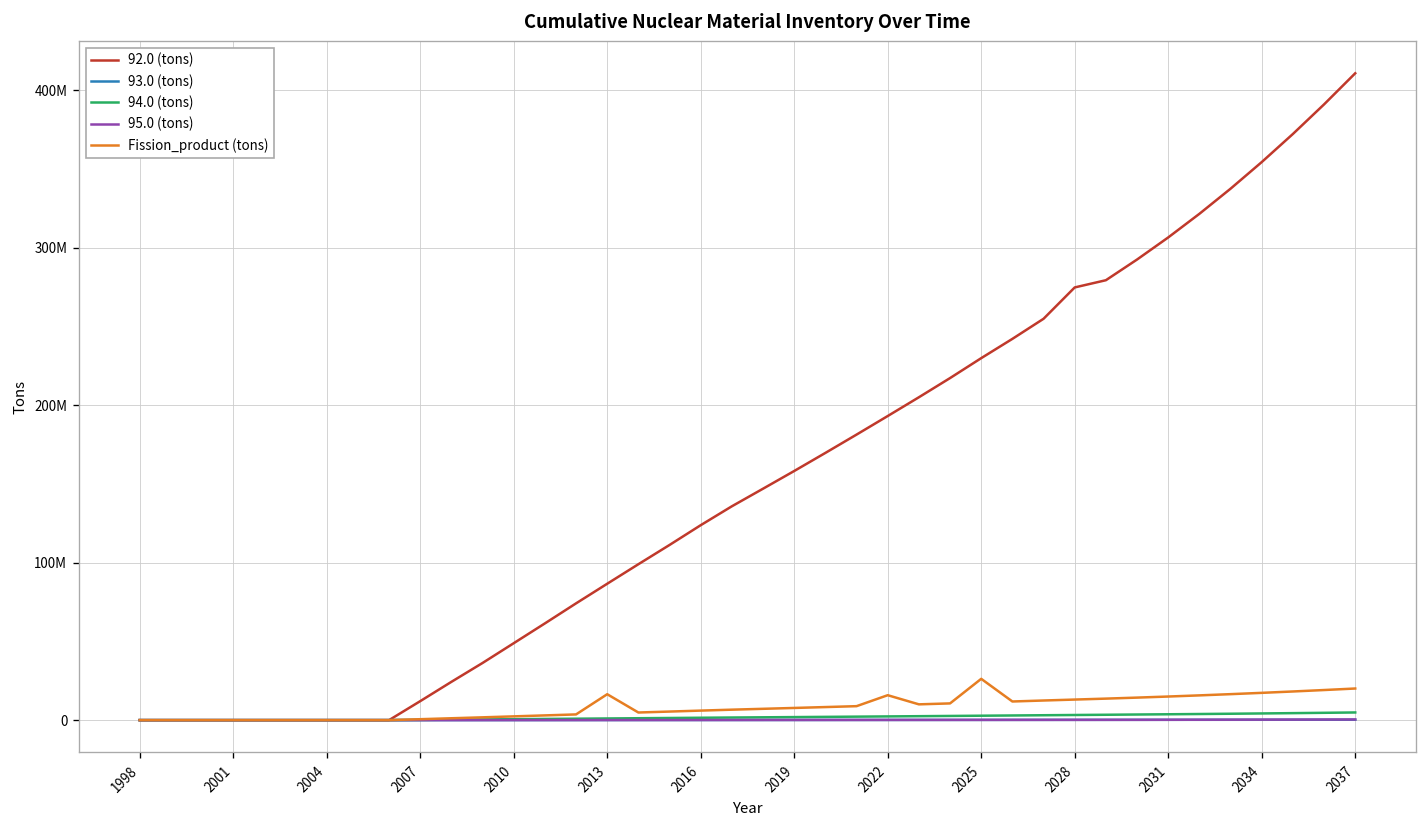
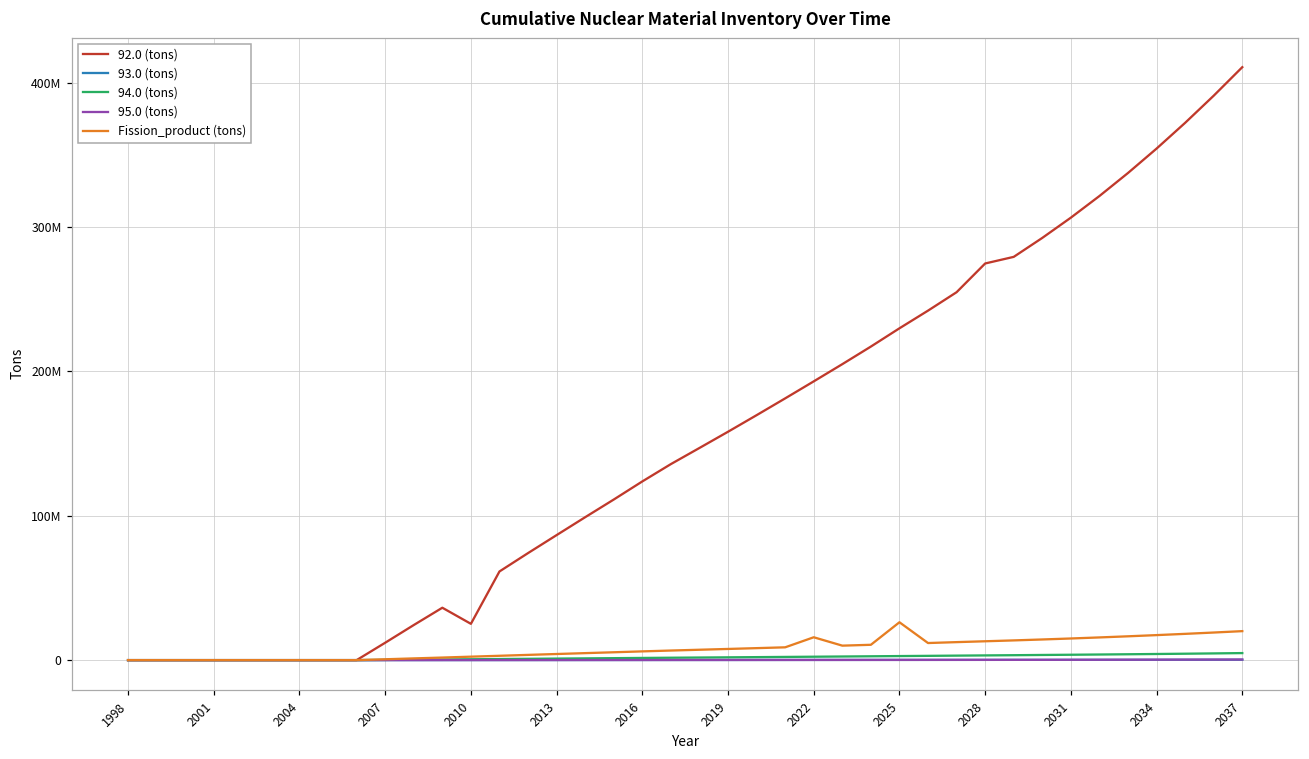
  {
    "92.0 (tons)": {
      "2007": 12000000,
-     "2010": 49000000,
+     "2010": 25000000,
      "2013": 87000000,
      "2016": 124000000,
      "2019": 158000000,
      "2022": 193000000,
      "2025": 230000000,
      "2028": 275000000,
      "2031": 307000000,
      "2034": 354000000,
      "2037": 411000000
    },
    "95.0 (tons)": {
      "2022": 0,
      "2025": 0,
      "2028": 0,
      "2031": 0,
      "2034": 0,
      "2037": 0
    },
    "94.0 (tons)": {
      "2022": 2000000,
      "2025": 3000000,
      "2028": 3000000,
      "2031": 4000000,
      "2034": 4000000,
      "2037": 5000000
    },
    "Fission_product (tons)": {
-     "2013": 16000000,
+     "2013": 4000000,
      "2016": 6000000,
      "2019": 8000000,
      "2022": 16000000,
      "2025": 26000000,
      "2028": 13000000,
      "2031": 15000000,
      "2034": 17000000,
      "2037": 20000000
    }
  }
